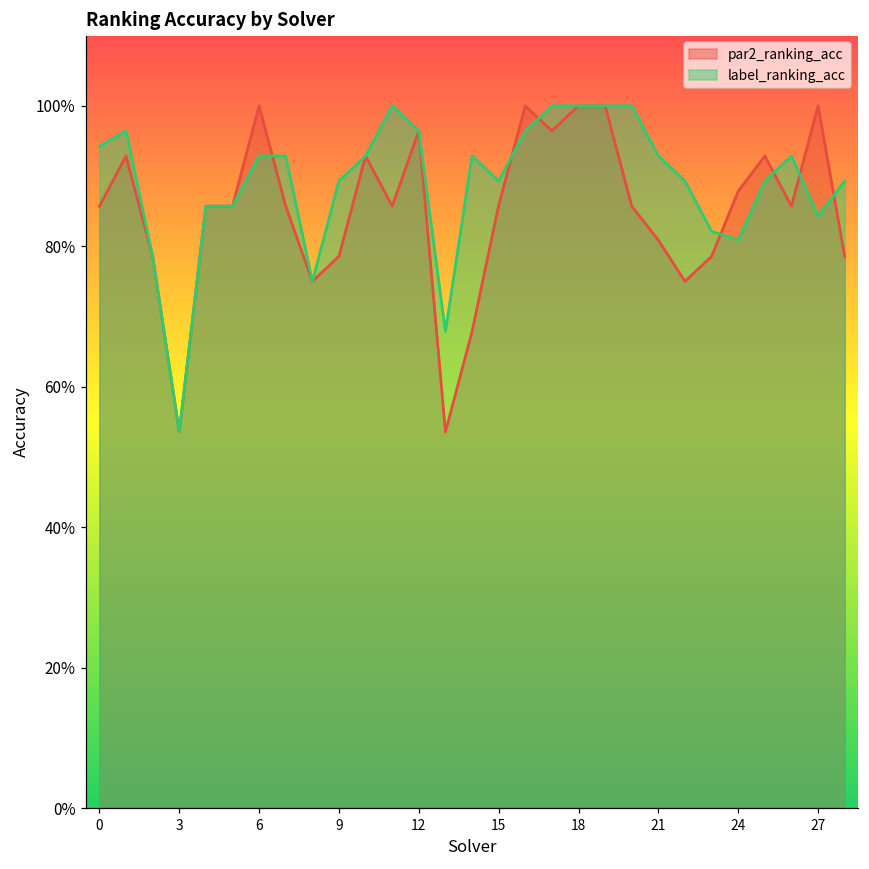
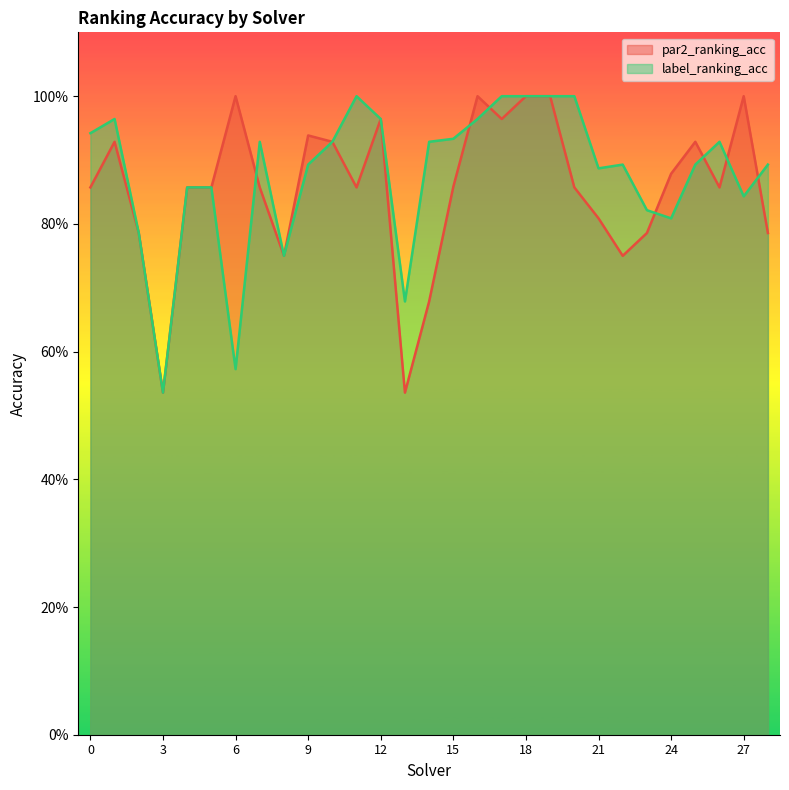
  {
    "par2_ranking_acc": {
      "0": "86%",
      "6": "100%",
-     "9": "79%",
+     "9": "94%",
      "15": "86%",
      "21": "81%",
      "24": "88%",
      "27": "100%"
    },
    "label_ranking_acc": {
      "0": "94%",
-     "6": "93%",
+     "6": "57%",
      "9": "89%",
-     "15": "89%",
-     "21": "93%",
+     "15": "93%",
+     "21": "89%",
      "24": "81%",
      "27": "84%"
    }
  }
